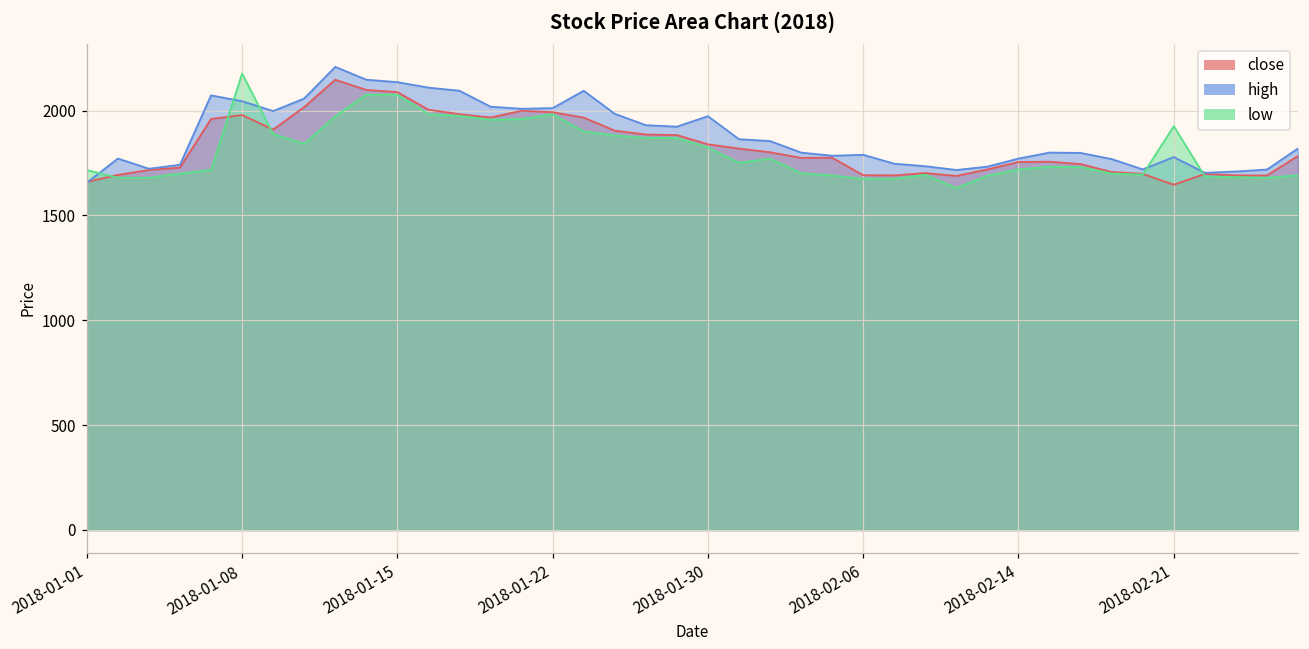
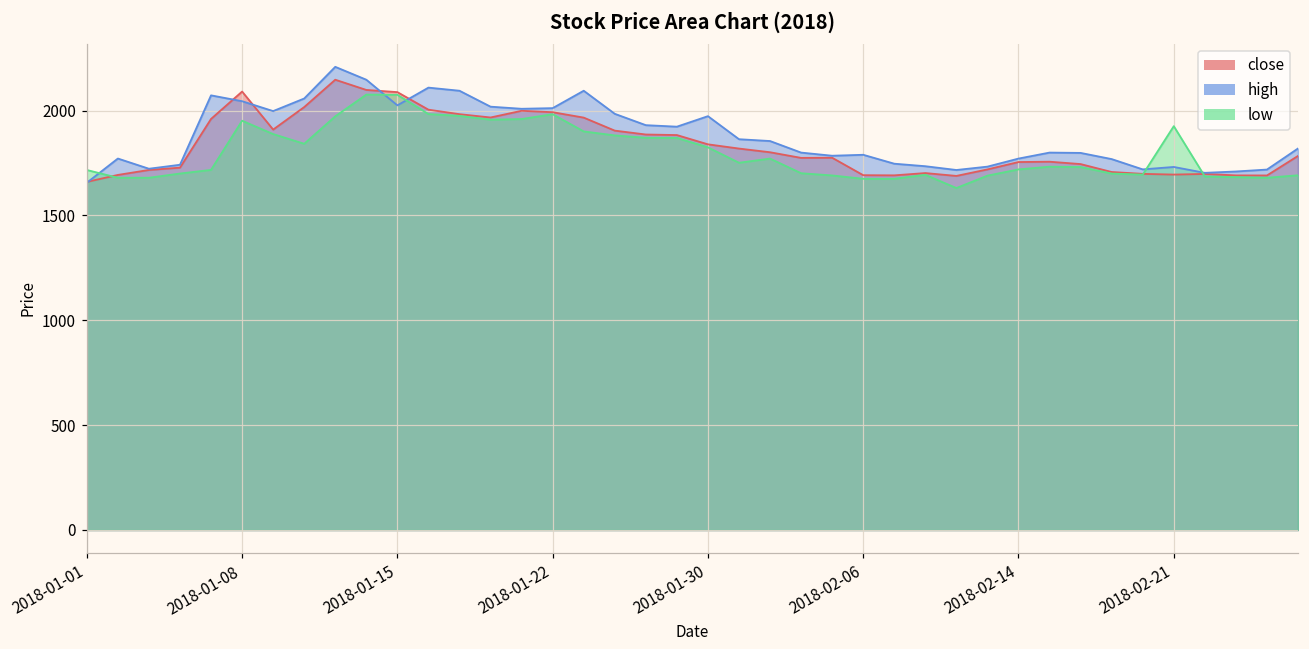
  {
    "close": {
-     "2018-01-08": 1980,
+     "2018-01-08": 2090,
      "2018-01-30": 1840,
      "2018-02-06": 1690,
      "2018-02-14": 1750,
-     "2018-02-21": 1650
+     "2018-02-21": 1700
    },
    "high": {
      "2018-01-08": 2050,
-     "2018-01-15": 2140,
+     "2018-01-15": 2030,
      "2018-01-22": 2010,
      "2018-01-30": 1970,
      "2018-02-06": 1790,
      "2018-02-14": 1770,
-     "2018-02-21": 1780
+     "2018-02-21": 1730
    },
    "low": {
      "2018-01-01": 1720,
-     "2018-01-08": 2180,
+     "2018-01-08": 1950,
      "2018-01-30": 1830,
      "2018-02-06": 1680,
      "2018-02-14": 1720,
      "2018-02-21": 1930
    }
  }
